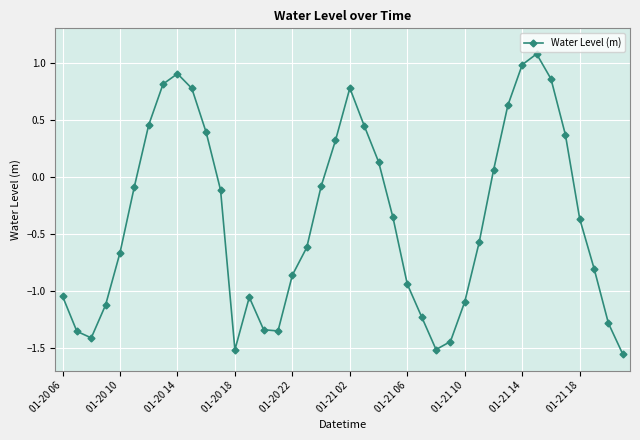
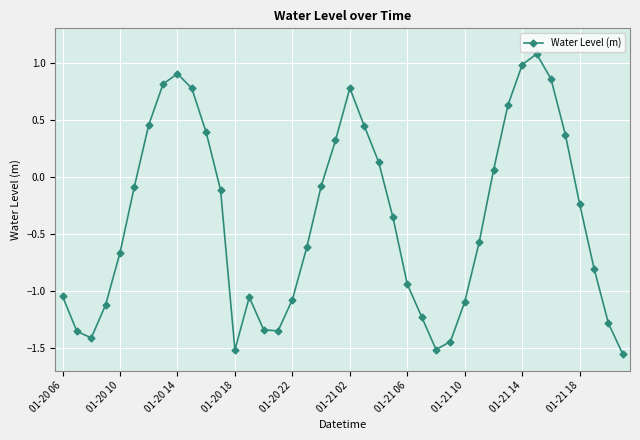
  {
    "01-20 06": -1.05,
    "01-20 10": -0.67,
    "01-20 14": 0.90,
    "01-20 18": -1.52,
-   "01-20 22": -0.86,
+   "01-20 22": -1.08,
    "01-21 02": 0.78,
    "01-21 06": -0.94,
    "01-21 10": -1.10,
    "01-21 14": 0.98,
-   "01-21 18": -0.37
+   "01-21 18": -0.24
  }
